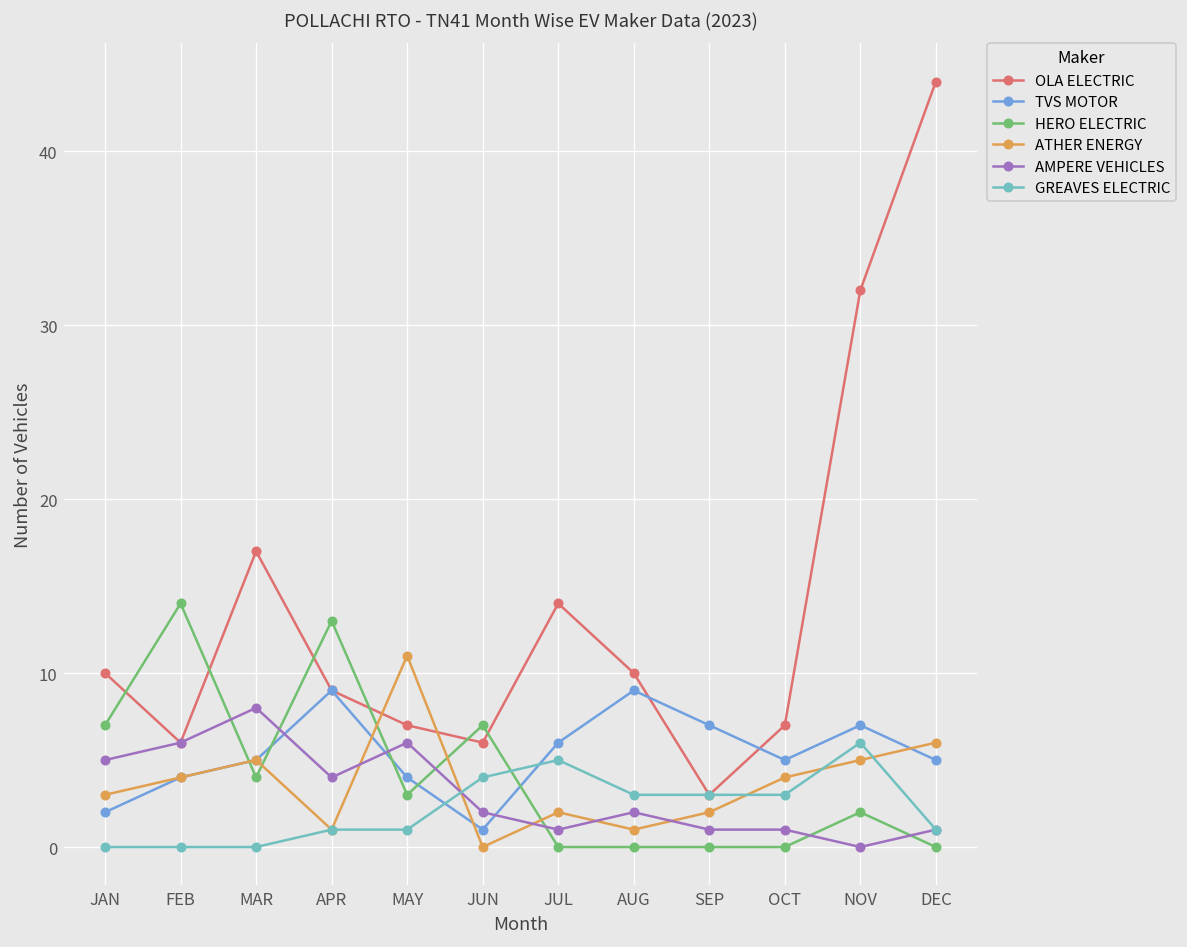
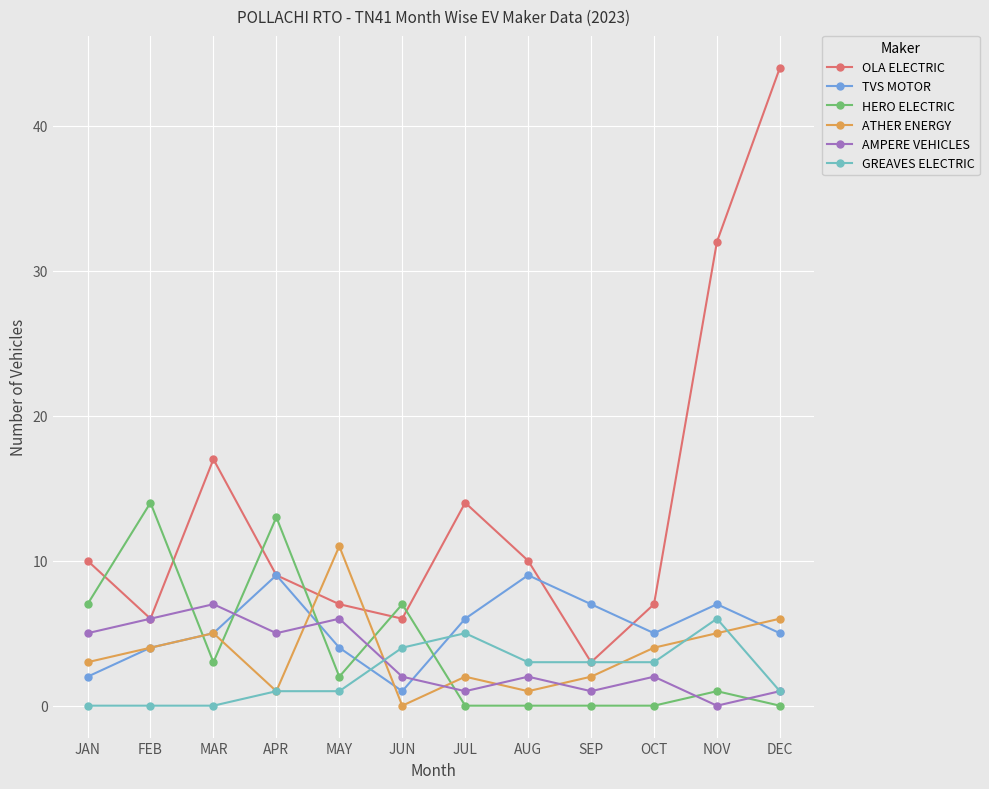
  {
    "HERO ELECTRIC": {
      "JAN": 7,
      "FEB": 14,
-     "MAR": 4,
+     "MAR": 3,
      "APR": 13,
-     "MAY": 3,
+     "MAY": 2,
      "JUN": 7,
      "JUL": 0,
      "AUG": 0,
      "SEP": 0,
      "OCT": 0,
-     "NOV": 2,
+     "NOV": 1,
      "DEC": 0
    },
    "AMPERE VEHICLES": {
      "JAN": 5,
-     "MAR": 8,
-     "APR": 4,
+     "MAR": 7,
+     "APR": 5,
      "MAY": 6,
      "JUN": 2,
      "JUL": 1,
      "AUG": 2,
      "SEP": 1,
-     "OCT": 1,
+     "OCT": 2,
      "NOV": 0
    }
  }
